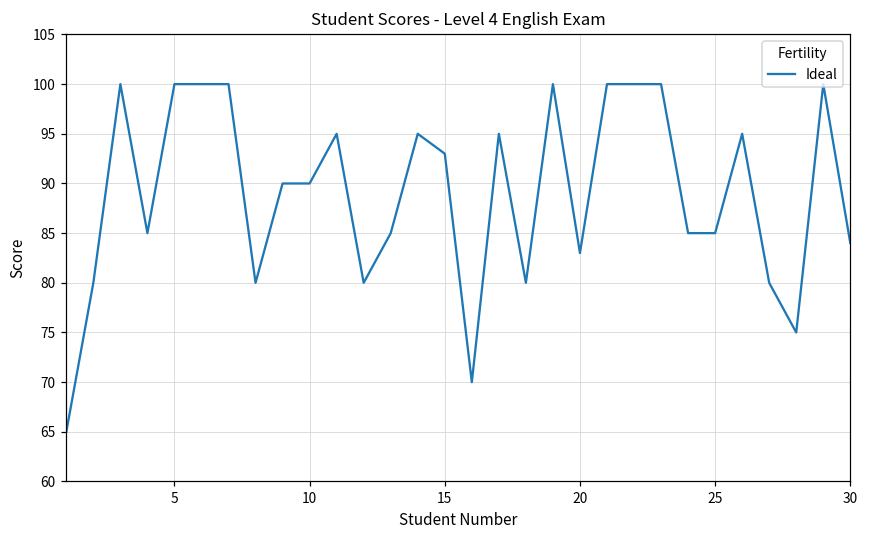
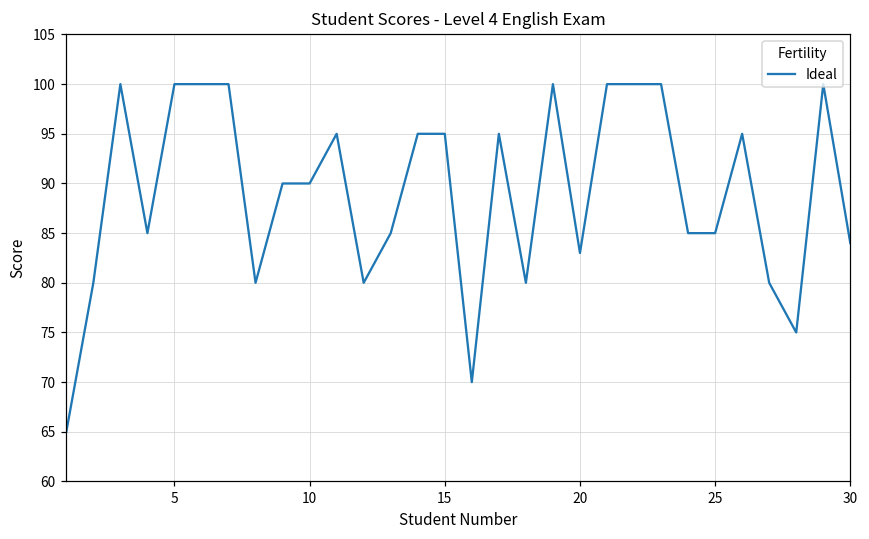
  {
    "5": 100,
    "10": 90,
-   "15": 93,
+   "15": 95,
    "20": 83,
    "25": 85,
    "30": 84
  }
